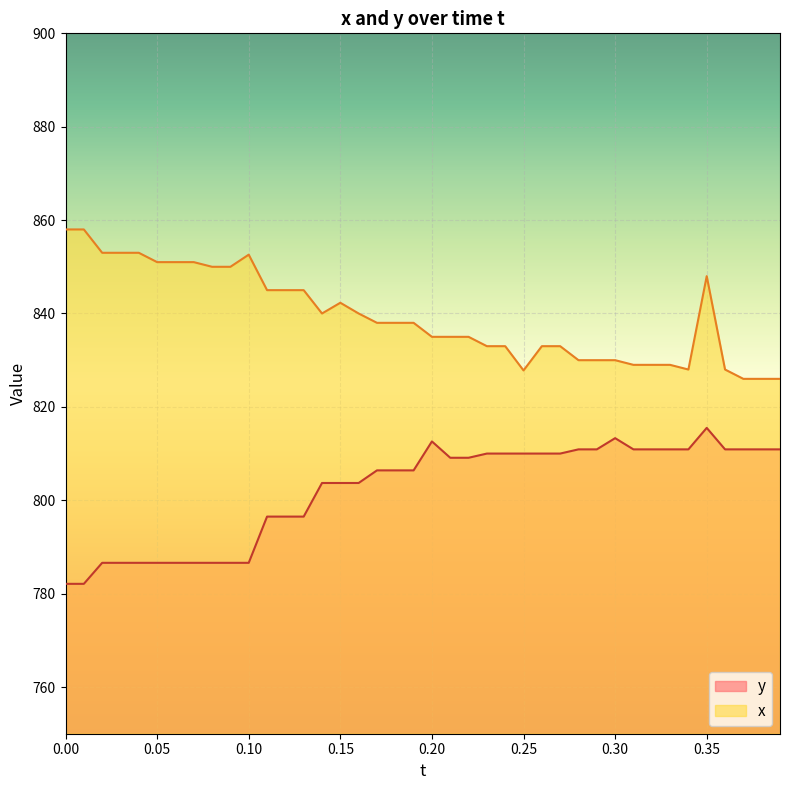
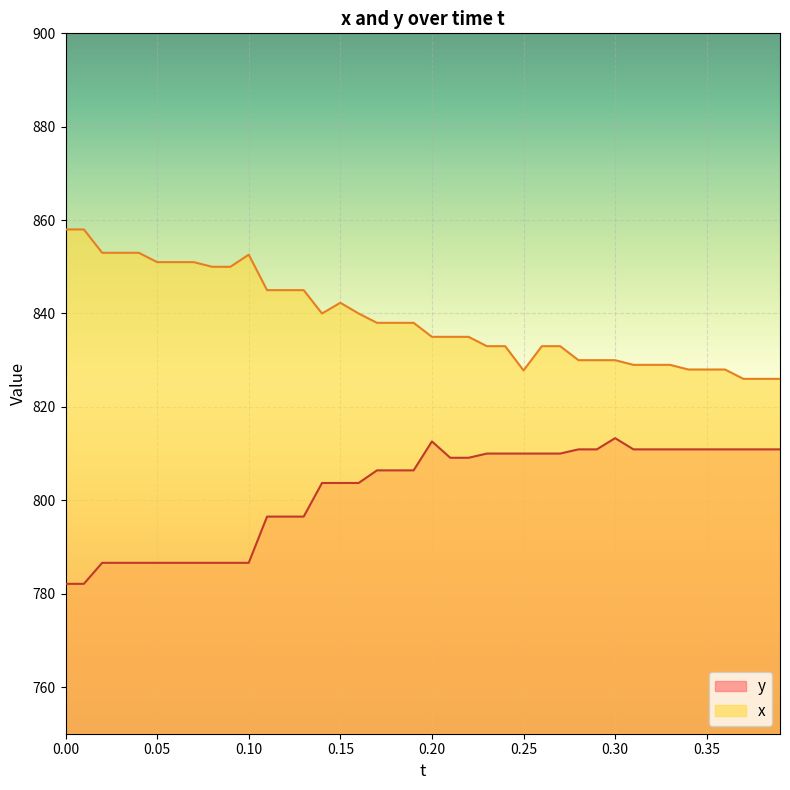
  {
    "y": {
      "0.00": 782,
      "0.05": 787,
      "0.10": 787,
      "0.15": 804,
      "0.20": 813,
      "0.25": 810,
      "0.30": 813,
-     "0.35": 816
+     "0.35": 811
    },
    "x": {
      "0.00": 858,
      "0.05": 851,
      "0.10": 853,
      "0.15": 842,
      "0.20": 835,
      "0.25": 828,
      "0.30": 830,
-     "0.35": 848
+     "0.35": 828
    }
  }
